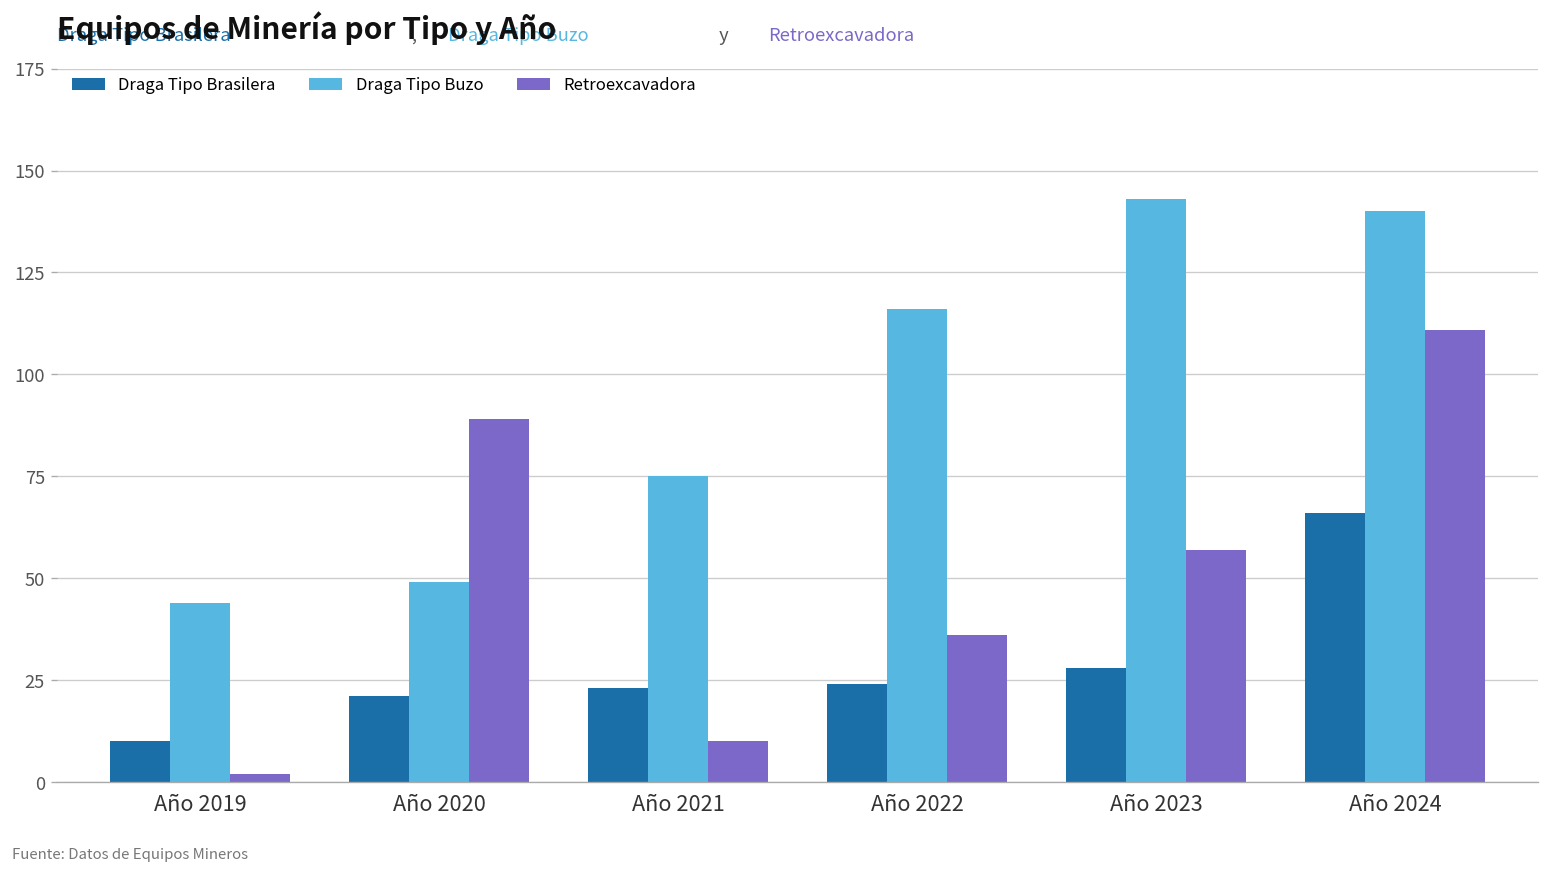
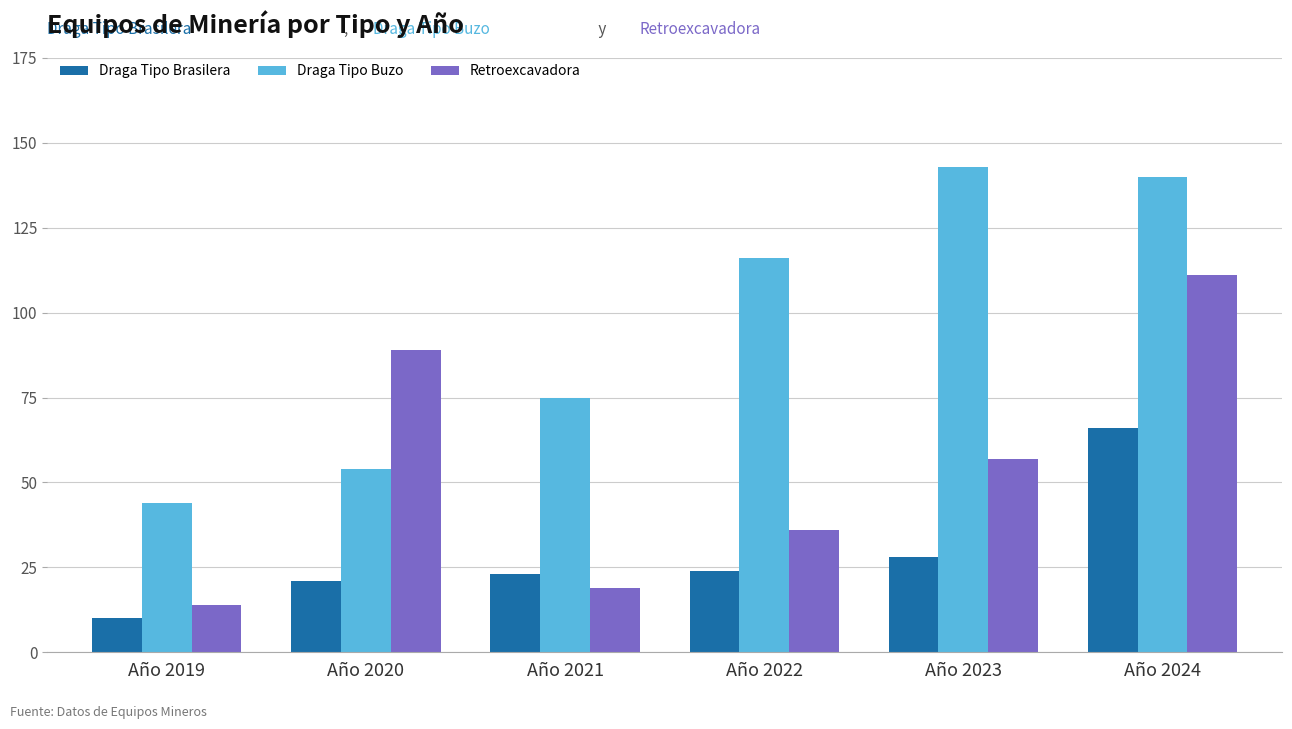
  {
    "Draga Tipo Brasilera": {
      "Año 2019": 10,
      "Año 2020": 21,
      "Año 2021": 23,
      "Año 2022": 24,
      "Año 2023": 28,
      "Año 2024": 66
    },
    "Draga Tipo Buzo": {
      "Año 2019": 44,
-     "Año 2020": 49,
+     "Año 2020": 54,
      "Año 2021": 75,
      "Año 2022": 116,
      "Año 2023": 143,
      "Año 2024": 140
    },
    "Retroexcavadora": {
-     "Año 2019": 2,
+     "Año 2019": 14,
      "Año 2020": 89,
-     "Año 2021": 10,
+     "Año 2021": 19,
      "Año 2022": 36,
      "Año 2023": 57,
      "Año 2024": 111
    }
  }
